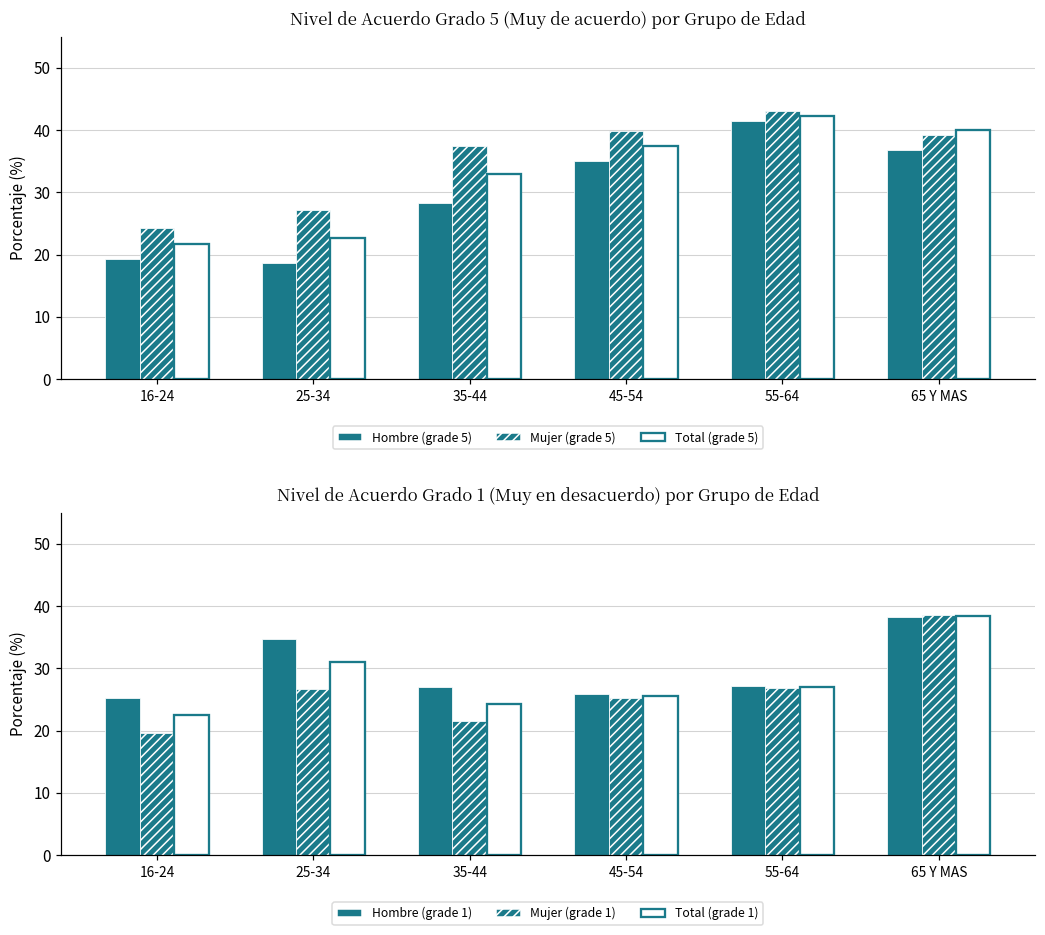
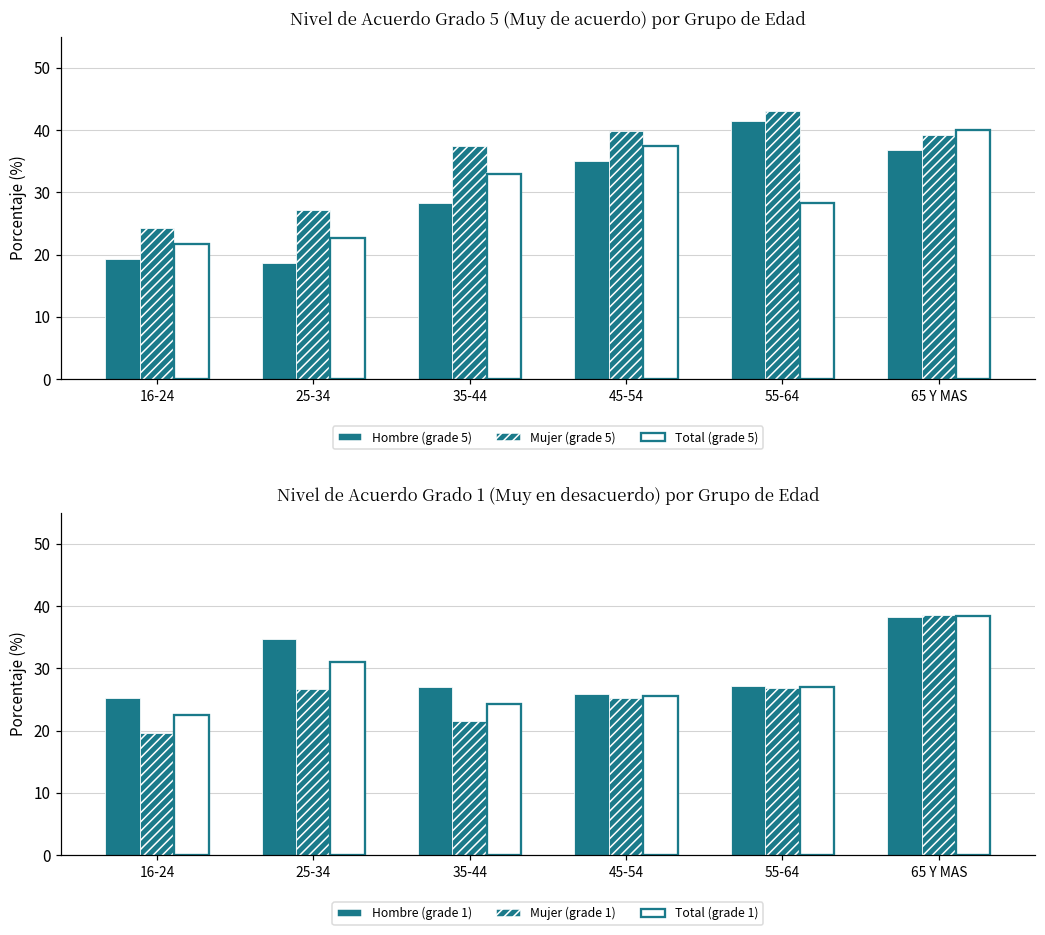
  {
    "Nivel de Acuerdo Grado 5 (Muy de acuerdo) por Grupo de Edad": {
      "Total (grade 5)": {
        "16-24": 22,
        "25-34": 23,
        "35-44": 33,
        "45-54": 38,
-       "55-64": 42,
+       "55-64": 28,
        "65 Y MAS": 40
      }
    },
    "Nivel de Acuerdo Grado 1 (Muy en desacuerdo) por Grupo de Edad": {
      "Total (grade 1)": {
        "16-24": 23,
        "25-34": 31,
        "35-44": 24,
        "45-54": 26,
        "55-64": 27,
        "65 Y MAS": 38
      }
    }
  }
